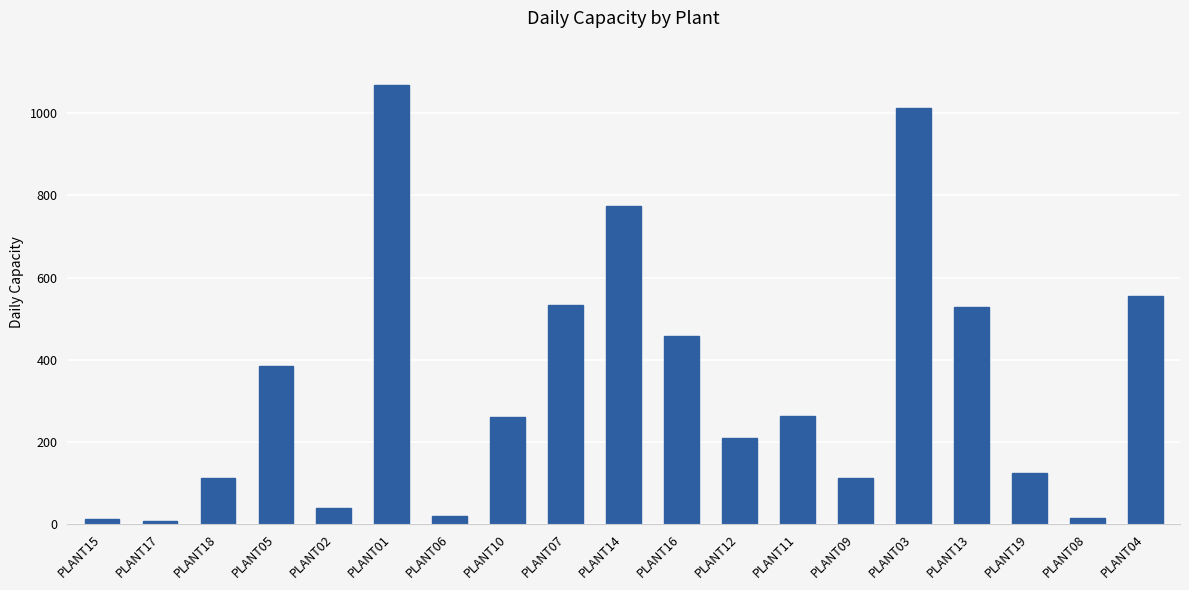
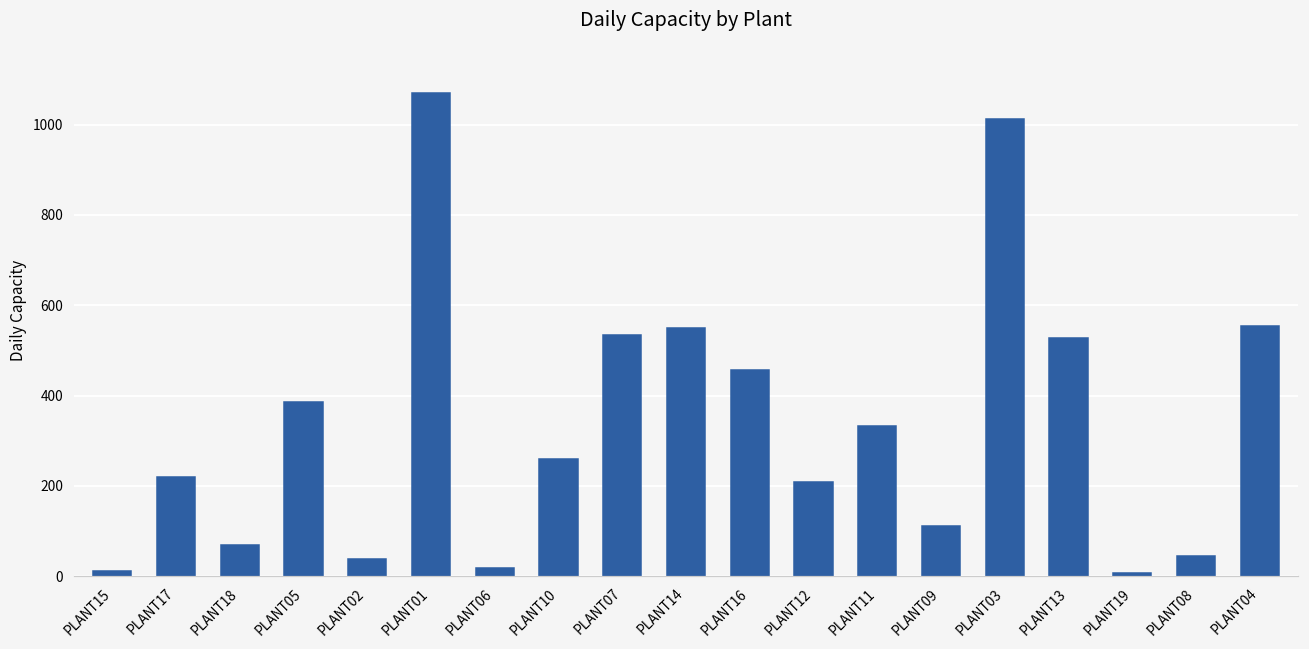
  {
    "PLANT15": 10,
-   "PLANT17": 10,
-   "PLANT18": 110,
+   "PLANT17": 220,
+   "PLANT18": 70,
    "PLANT05": 390,
    "PLANT02": 40,
    "PLANT01": 1070,
    "PLANT06": 20,
    "PLANT10": 260,
    "PLANT07": 530,
-   "PLANT14": 770,
+   "PLANT14": 550,
    "PLANT16": 460,
    "PLANT12": 210,
-   "PLANT11": 260,
+   "PLANT11": 330,
    "PLANT09": 110,
    "PLANT03": 1010,
    "PLANT13": 530,
-   "PLANT19": 120,
-   "PLANT08": 10,
+   "PLANT19": 10,
+   "PLANT08": 50,
    "PLANT04": 550
  }
